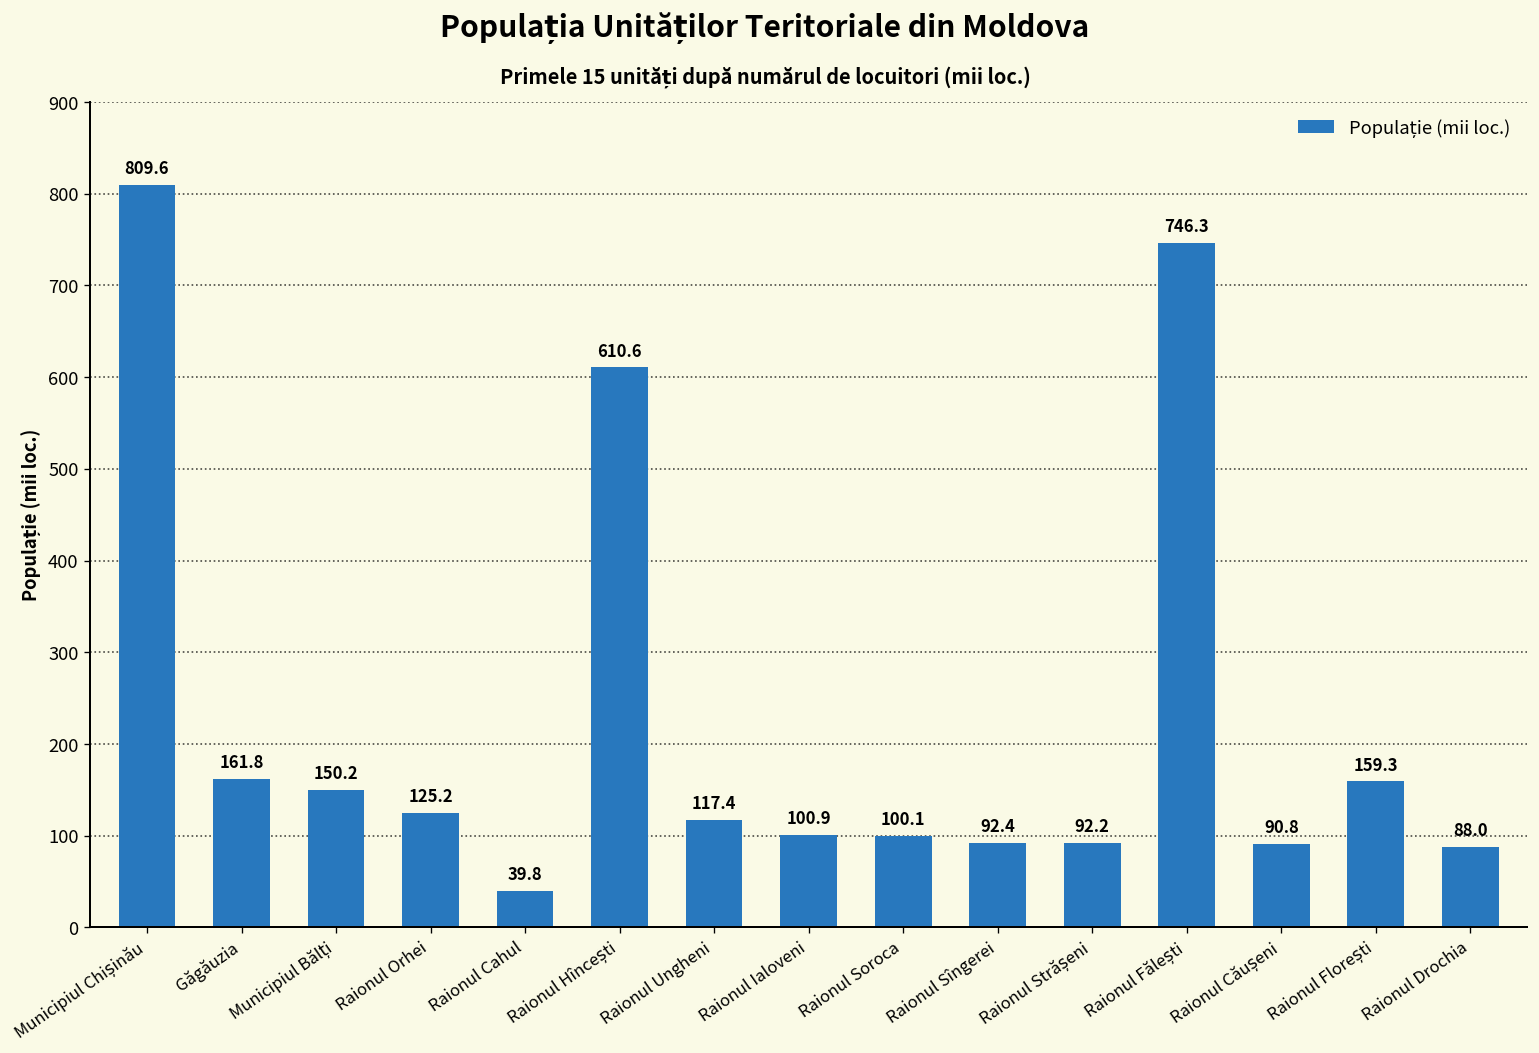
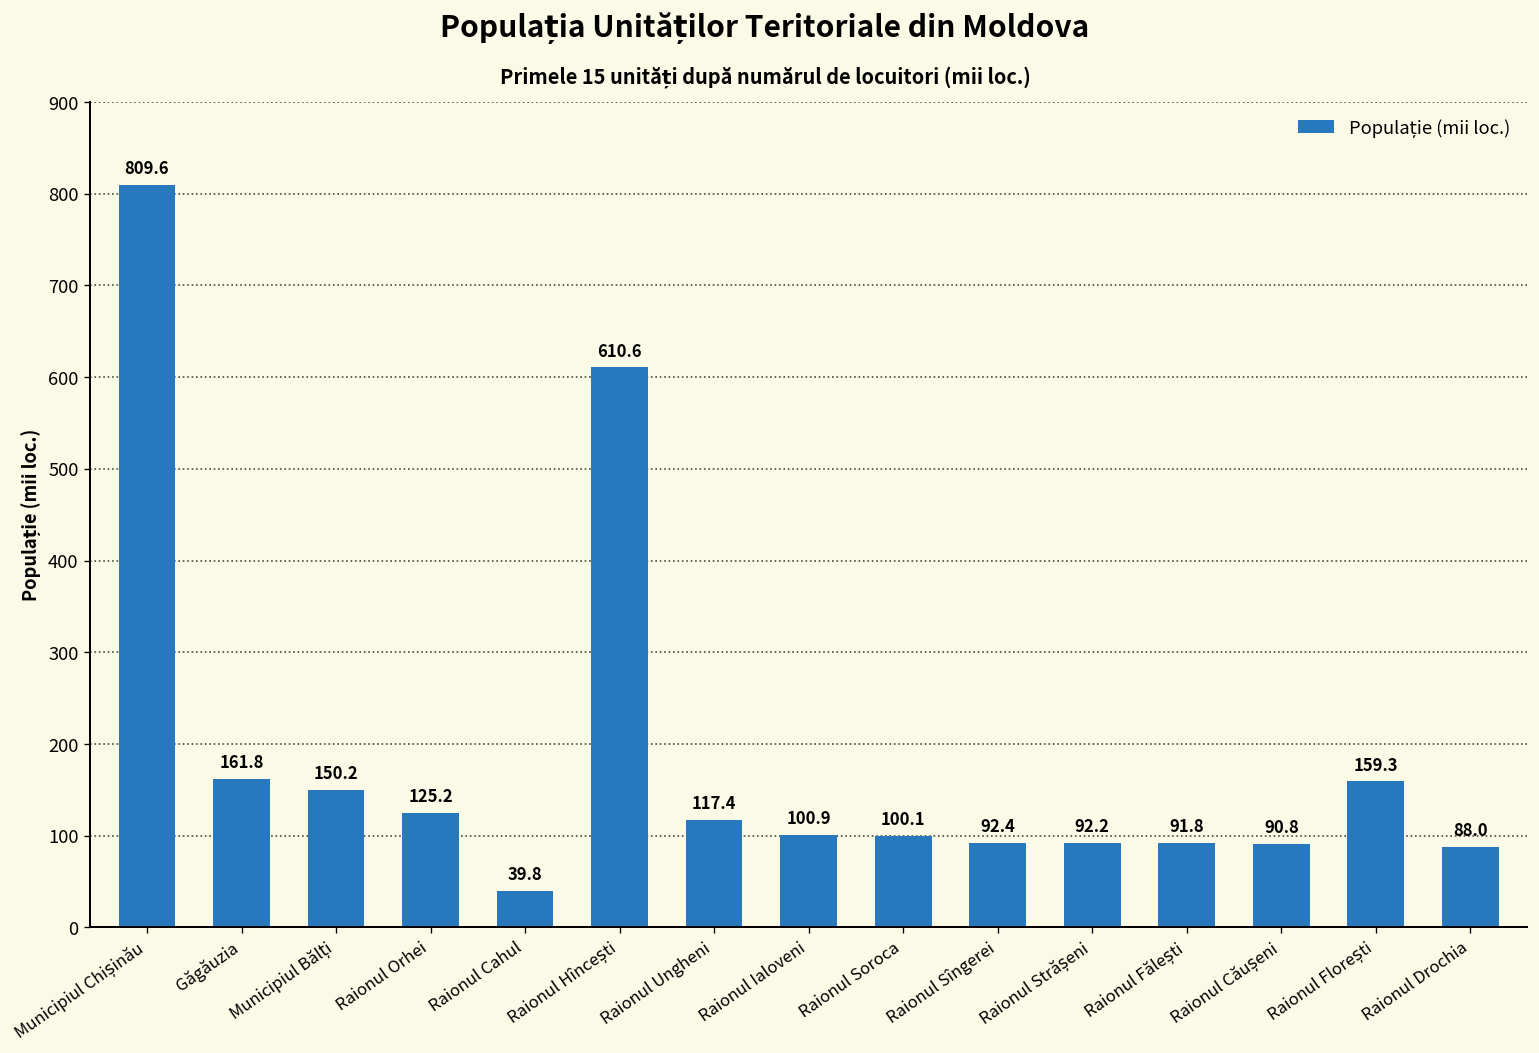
  {
    "Municipiul Chișinău": 809.6,
    "Găgăuzia": 161.8,
    "Municipiul Bălți": 150.2,
    "Raionul Orhei": 125.2,
    "Raionul Cahul": 39.8,
    "Raionul Hîncești": 610.6,
    "Raionul Ungheni": 117.4,
    "Raionul Ialoveni": 100.9,
    "Raionul Soroca": 100.1,
    "Raionul Sîngerei": 92.4,
    "Raionul Strășeni": 92.2,
-   "Raionul Fălești": 746.3,
+   "Raionul Fălești": 91.8,
    "Raionul Căușeni": 90.8,
    "Raionul Florești": 159.3,
    "Raionul Drochia": 88.0
  }
